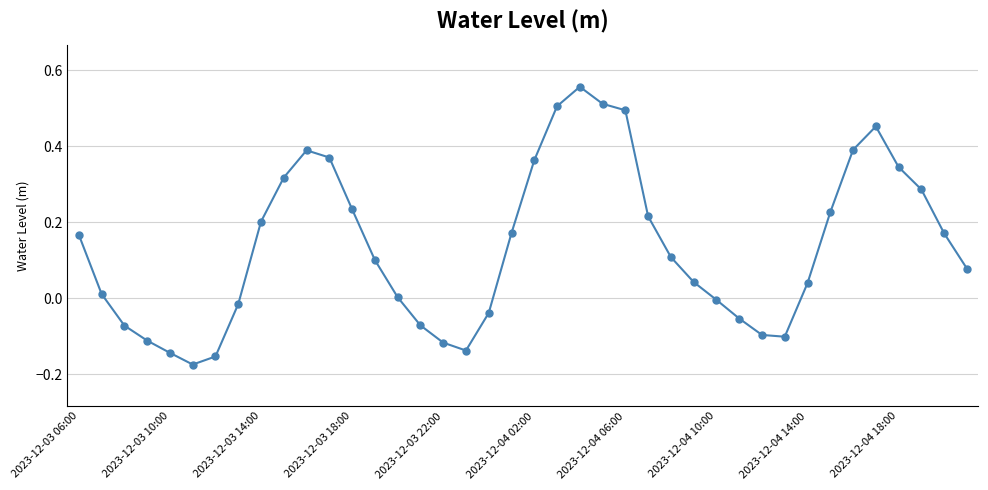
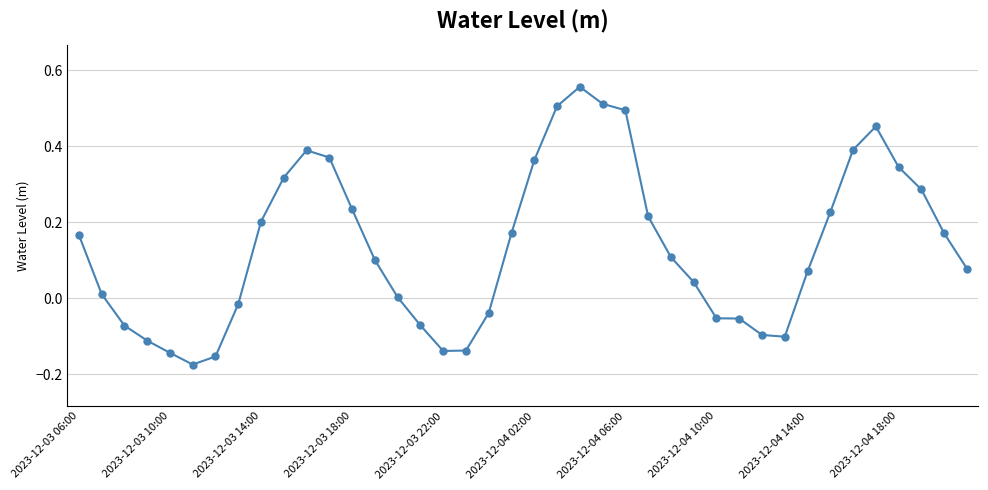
  {
    "2023-12-03 06:00": 0.17,
    "2023-12-03 10:00": -0.14,
    "2023-12-03 14:00": 0.20,
    "2023-12-03 18:00": 0.23,
-   "2023-12-03 22:00": -0.12,
+   "2023-12-03 22:00": -0.14,
    "2023-12-04 02:00": 0.36,
    "2023-12-04 06:00": 0.49,
-   "2023-12-04 10:00": 0.00,
-   "2023-12-04 14:00": 0.04,
+   "2023-12-04 10:00": -0.05,
+   "2023-12-04 14:00": 0.07,
    "2023-12-04 18:00": 0.35
  }
